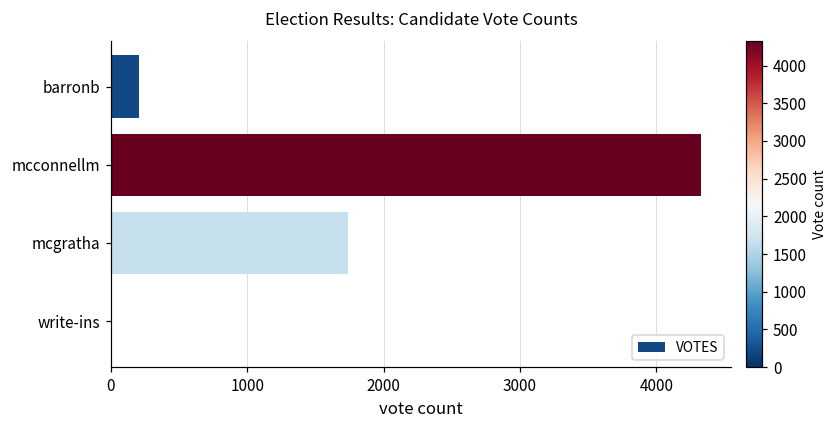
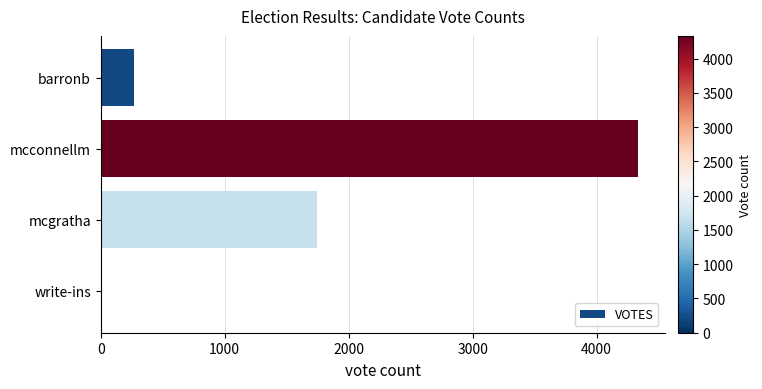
  {
-   "barronb": 210,
+   "barronb": 270,
    "mcconnellm": 4330,
    "mcgratha": 1740,
    "write-ins": 0
  }
